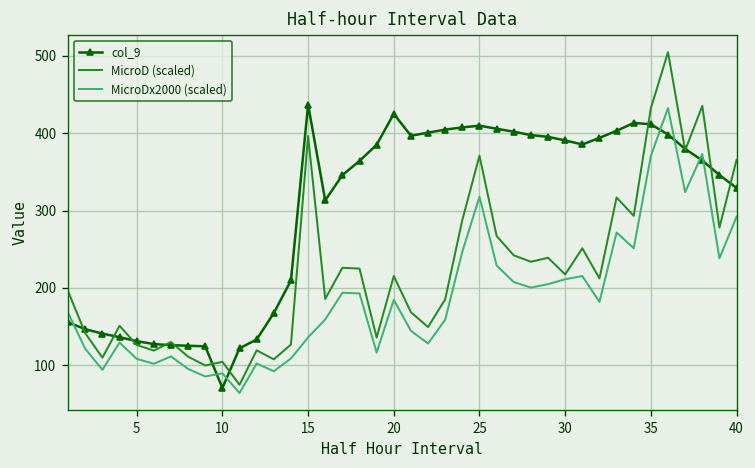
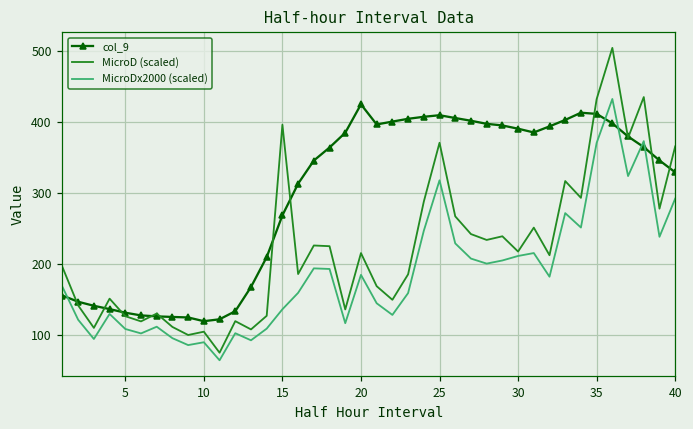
  {
    "col_9": {
      "5": 130,
-     "10": 70,
-     "15": 440,
+     "10": 120,
+     "15": 270,
      "20": 430,
      "25": 410,
      "30": 390,
      "35": 410,
      "40": 330
    },
    "MicroD (scaled)": {
      "5": 130,
      "10": 100,
      "15": 400,
      "20": 220,
      "25": 370,
      "30": 220,
      "35": 430,
      "40": 370
    },
    "MicroDx2000 (scaled)": {
      "5": 110,
      "10": 90,
      "15": 140,
      "20": 180,
      "25": 320,
      "30": 210,
      "35": 370,
      "40": 290
    }
  }
